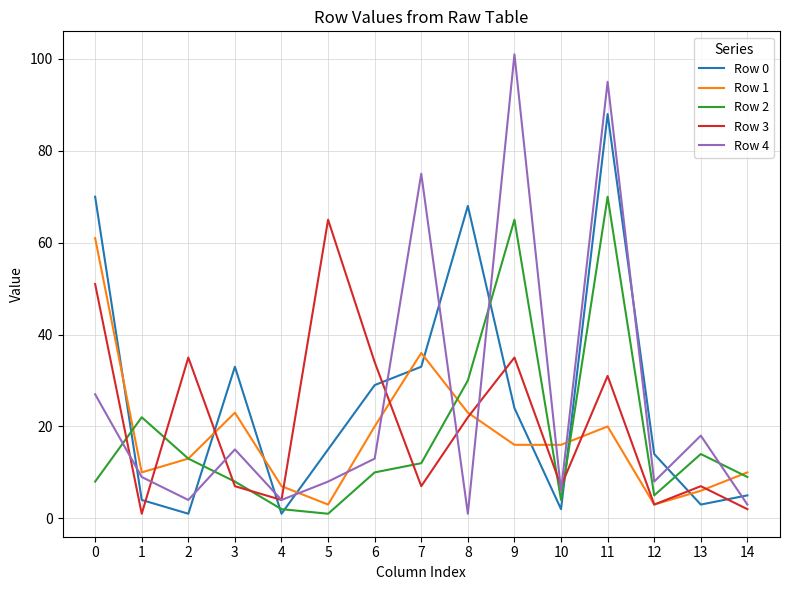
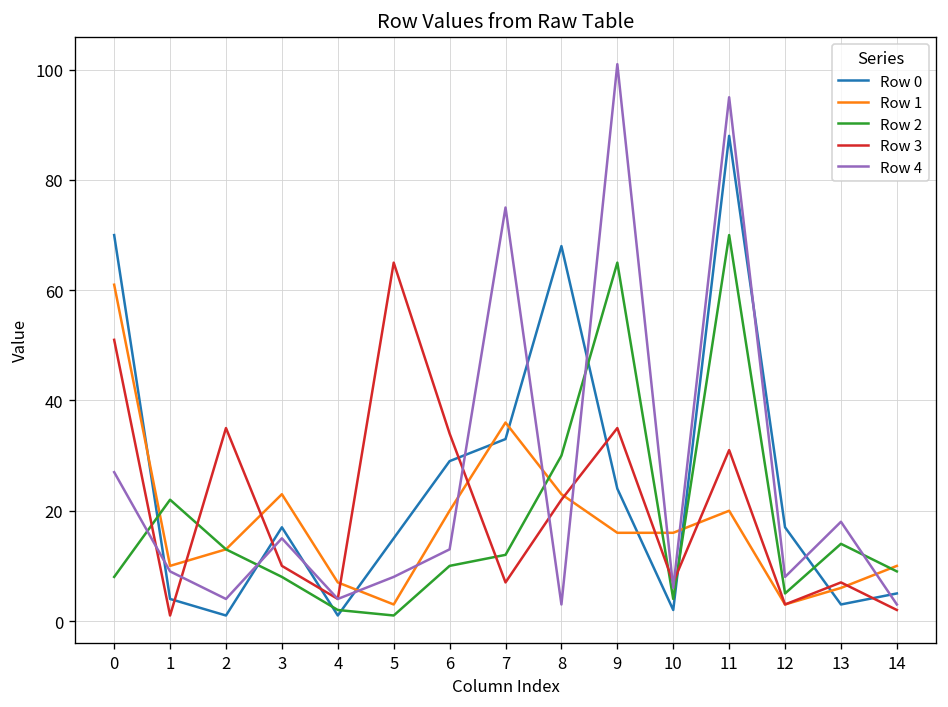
  {
    "Row 0": {
      "0": 70,
      "1": 4,
      "2": 1,
-     "3": 33,
+     "3": 17,
      "4": 1,
      "5": 15,
      "6": 29,
      "7": 33,
      "8": 68,
      "9": 24,
      "10": 2,
      "11": 88,
-     "12": 14,
+     "12": 17,
      "13": 3,
      "14": 5
    },
    "Row 1": {
      "0": 61,
      "1": 10,
      "3": 23,
      "4": 7,
      "5": 3,
      "6": 20,
      "7": 36,
      "8": 23,
      "9": 16,
      "10": 16,
      "11": 20,
      "13": 6,
      "14": 10
    },
    "Row 2": {
      "0": 8,
      "1": 22,
      "3": 8,
      "4": 2,
      "5": 1,
      "6": 10,
      "7": 12,
      "8": 30,
      "9": 65,
      "10": 4,
      "11": 70,
      "12": 5,
      "13": 14,
      "14": 9
    },
    "Row 3": {
      "0": 51,
      "1": 1,
      "2": 35,
-     "3": 7,
+     "3": 10,
      "5": 65,
      "6": 34,
      "7": 7,
      "8": 22,
      "9": 35,
      "10": 7,
      "11": 31,
      "13": 7,
      "14": 2
    },
    "Row 4": {
      "0": 27,
      "1": 9,
      "2": 4,
      "3": 15,
      "5": 8,
      "6": 13,
      "7": 75,
-     "8": 1,
+     "8": 3,
      "9": 101,
      "10": 6,
      "11": 95,
      "12": 8,
      "13": 18,
      "14": 3
    }
  }
